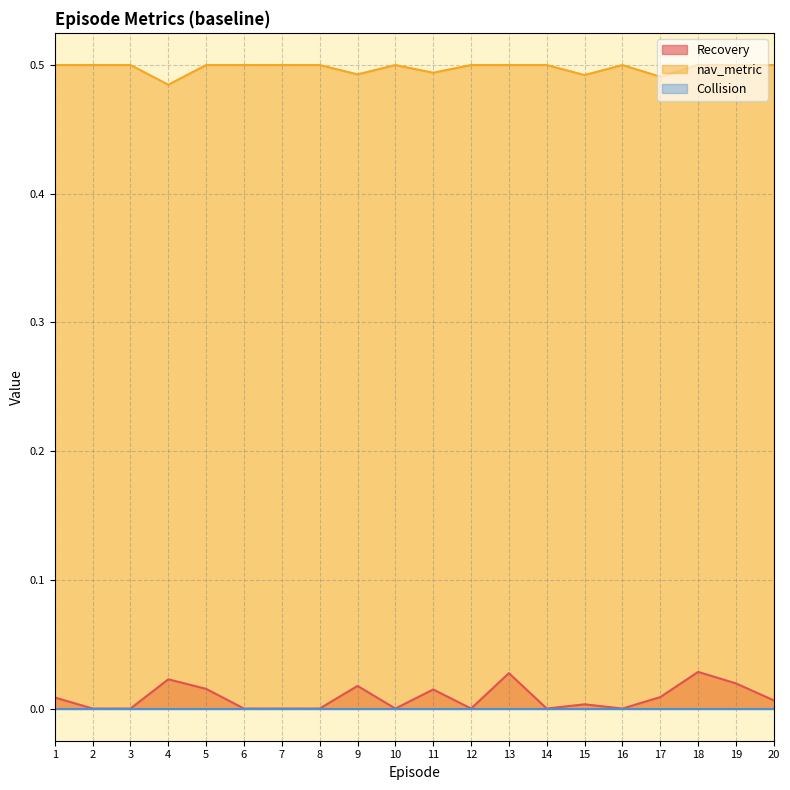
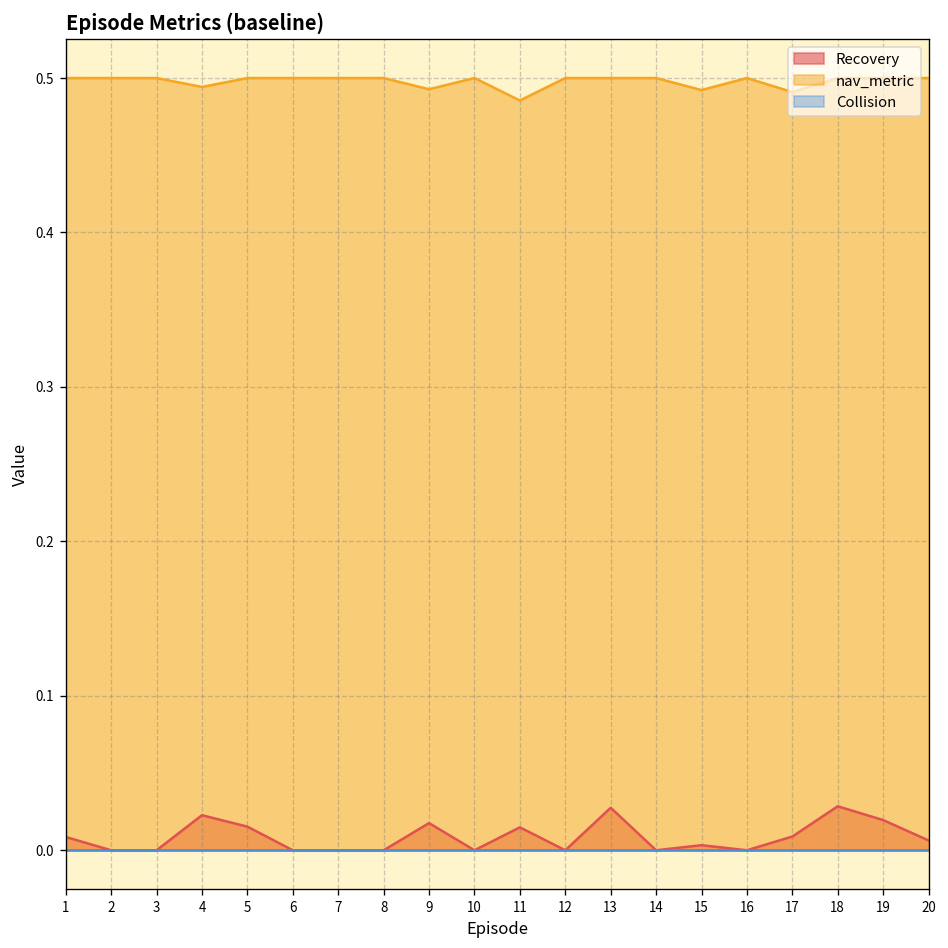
  {
    "Recovery": {
      "1": 0.009,
      "4": 0.023,
      "5": 0.015,
      "9": 0.018,
      "11": 0.015,
      "13": 0.028,
      "15": 0.003,
      "17": 0.009,
      "18": 0.028,
      "19": 0.020,
      "20": 0.006
    },
    "nav_metric": {
      "1": 0.500,
      "2": 0.500,
      "3": 0.500,
-     "4": 0.485,
+     "4": 0.494,
      "5": 0.500,
      "6": 0.500,
      "7": 0.500,
      "8": 0.500,
      "9": 0.493,
      "10": 0.500,
-     "11": 0.494,
+     "11": 0.485,
      "12": 0.500,
      "13": 0.500,
      "14": 0.500,
      "15": 0.492,
      "16": 0.500,
      "20": 0.500
    },
    "Collision": {
      "1": 0.000,
      "4": 0.000,
      "5": 0.000,
      "9": 0.000,
      "11": 0.000,
      "13": 0.000,
      "15": 0.000,
      "17": 0.000,
      "18": 0.000,
      "19": 0.000,
      "20": 0.000
    }
  }
